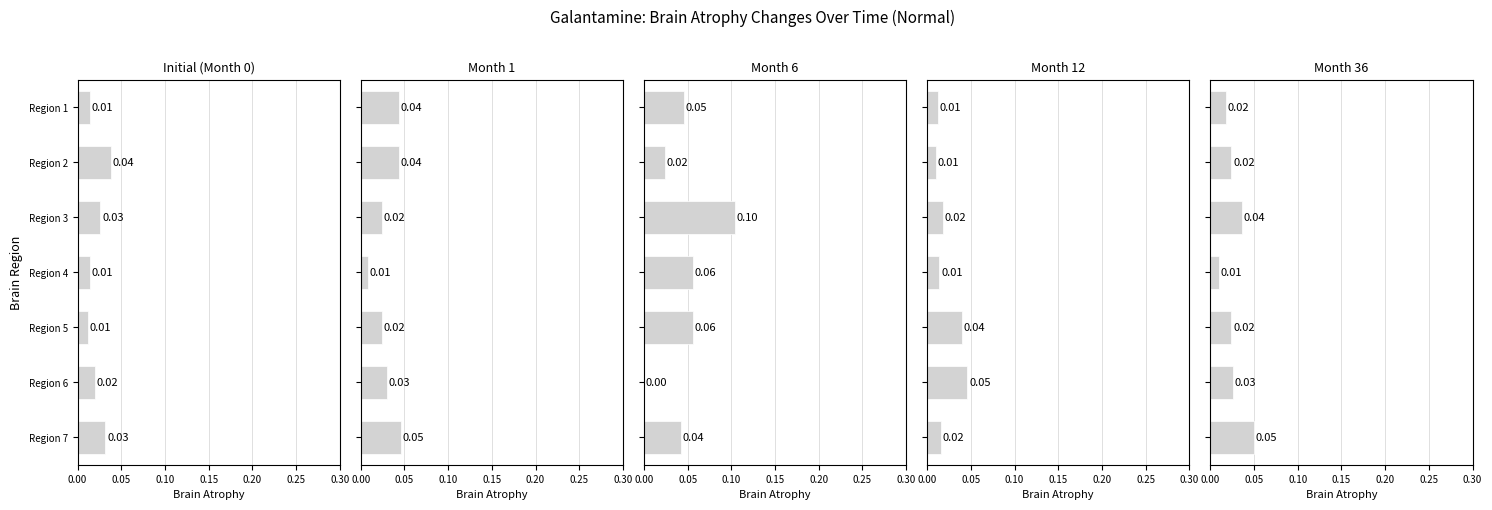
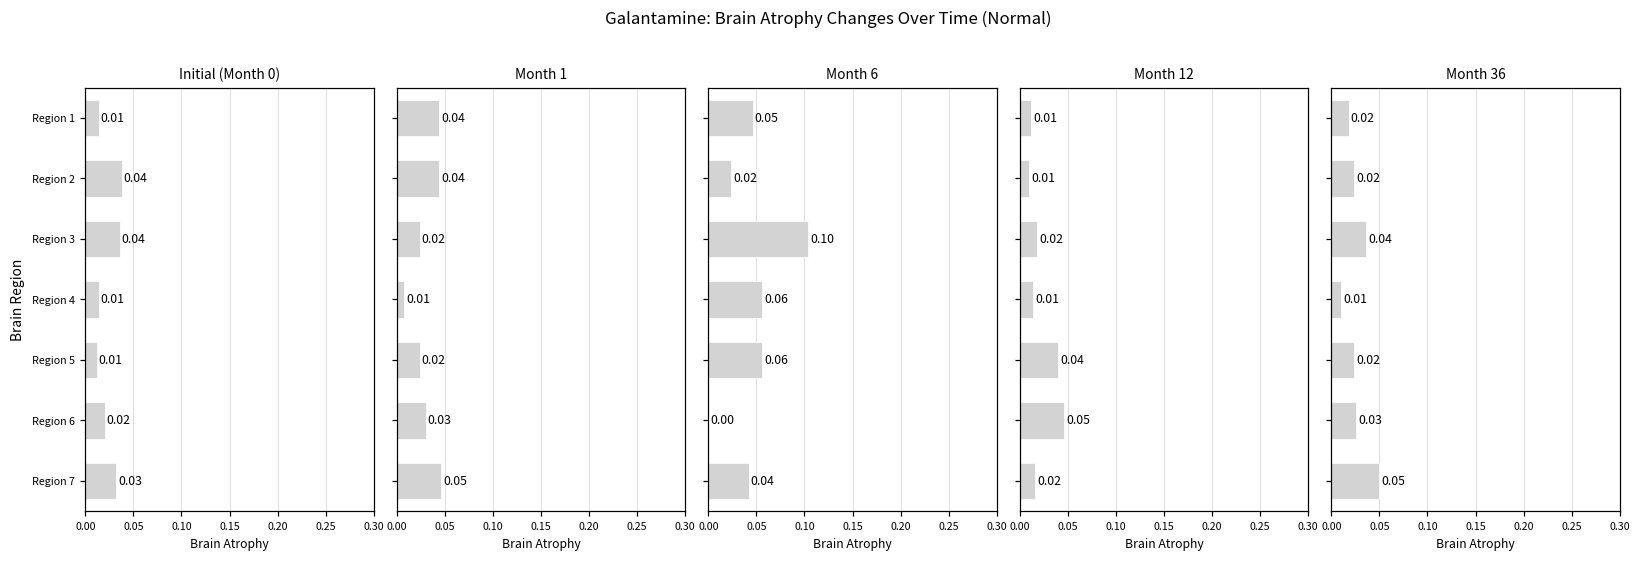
  {
    "Initial (Month 0)": {
      "Region 1": 0.01,
      "Region 2": 0.04,
-     "Region 3": 0.03,
+     "Region 3": 0.04,
      "Region 4": 0.01,
      "Region 5": 0.01,
      "Region 6": 0.02,
      "Region 7": 0.03
    }
  }
